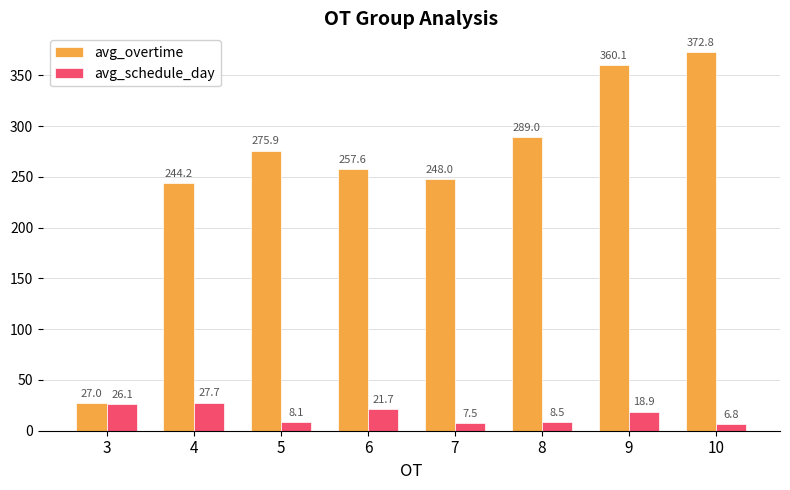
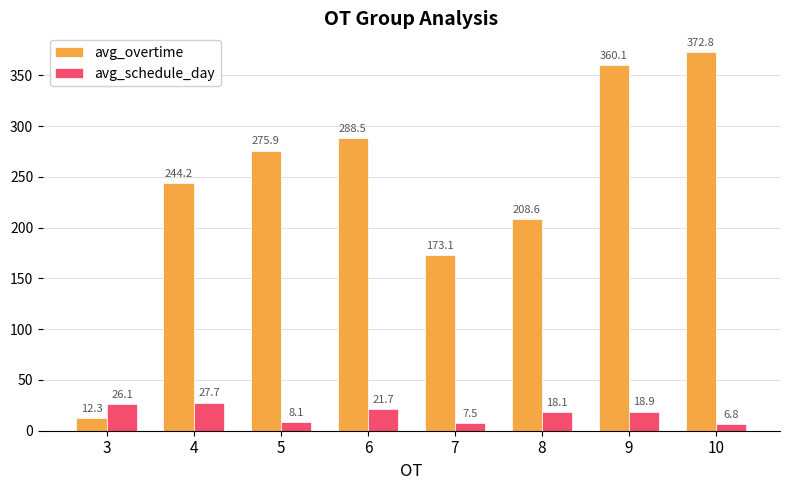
  {
    "avg_overtime": {
-     "3": 27.0,
+     "3": 12.3,
      "4": 244.2,
      "5": 275.9,
-     "6": 257.6,
-     "7": 248.0,
-     "8": 289.0,
+     "6": 288.5,
+     "7": 173.1,
+     "8": 208.6,
      "9": 360.1,
      "10": 372.8
    },
    "avg_schedule_day": {
      "3": 26.1,
      "4": 27.7,
      "5": 8.1,
      "6": 21.7,
      "7": 7.5,
-     "8": 8.5,
+     "8": 18.1,
      "9": 18.9,
      "10": 6.8
    }
  }
